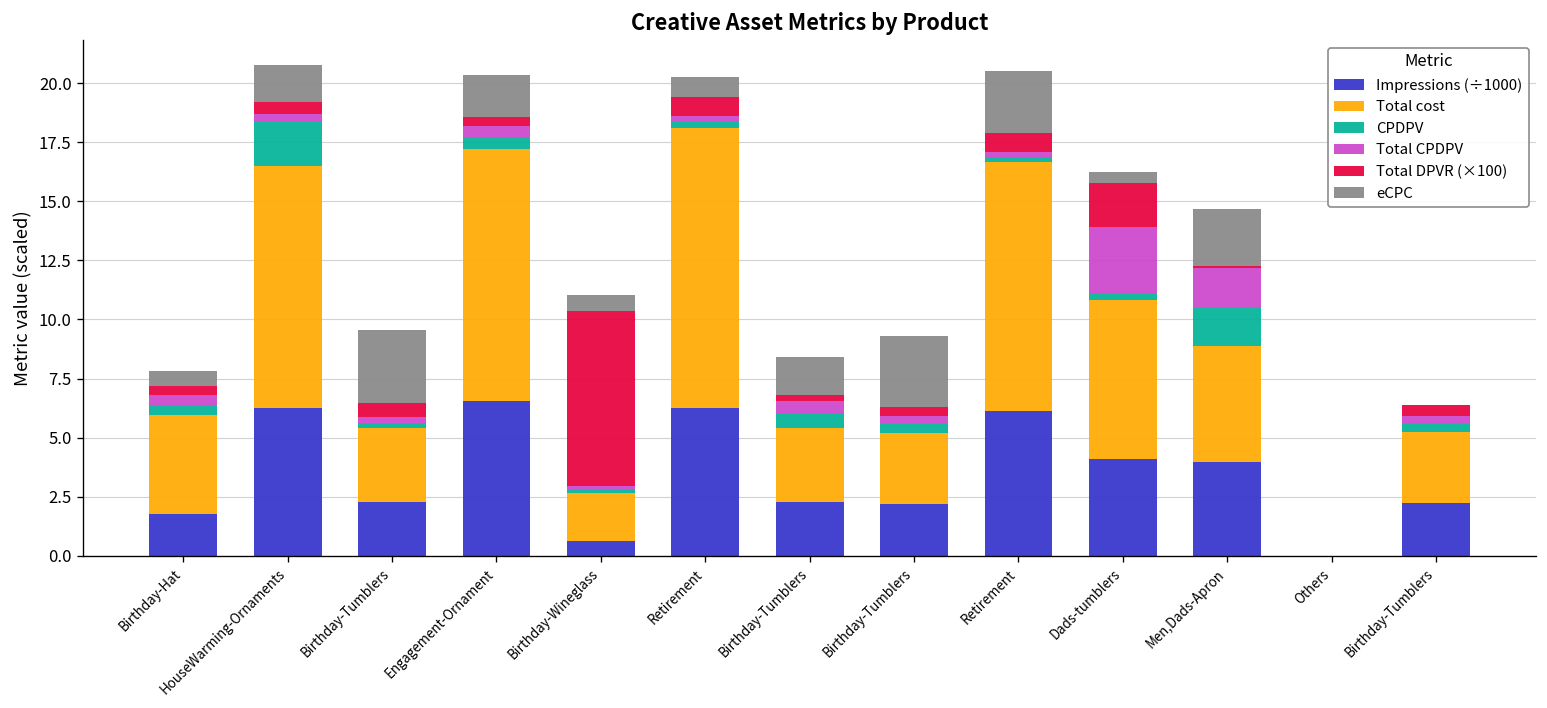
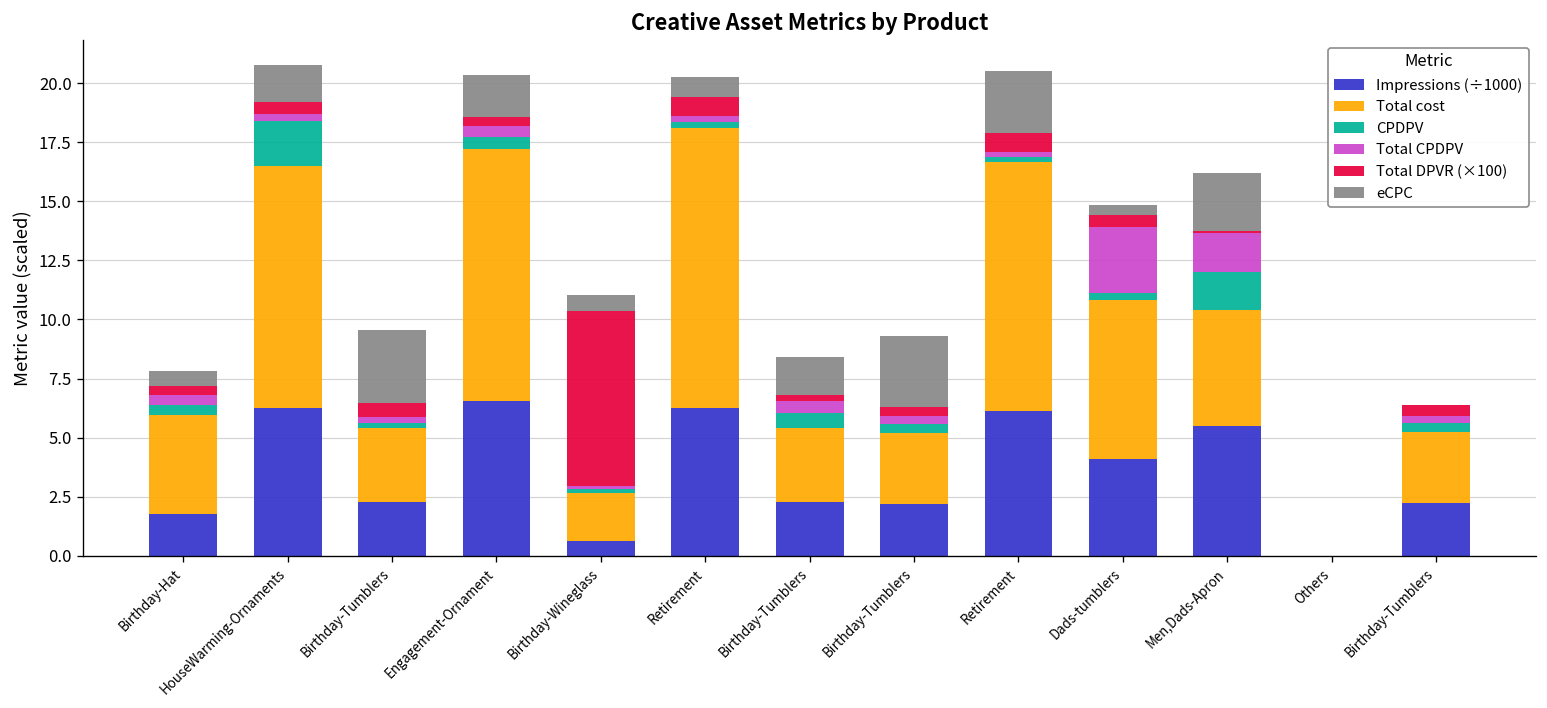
  {
    "Impressions (÷1000)": {
      "Birthday-Hat": 1.8,
      "HouseWarming-Ornaments": 6.3,
      "Engagement-Ornament": 6.5,
      "Birthday-Wineglass": 0.6,
      "Dads-tumblers": 4.1,
-     "Men,Dads-Apron": 4.0,
+     "Men,Dads-Apron": 5.5,
      "Others": 0.0
    },
    "Total cost": {
      "Birthday-Hat": 4.2,
      "HouseWarming-Ornaments": 10.2,
      "Engagement-Ornament": 10.7,
      "Birthday-Wineglass": 2.0,
      "Dads-tumblers": 6.7,
      "Men,Dads-Apron": 4.9,
      "Others": 0.0
    },
    "CPDPV": {
      "Birthday-Hat": 0.4,
      "HouseWarming-Ornaments": 1.9,
      "Engagement-Ornament": 0.5,
      "Birthday-Wineglass": 0.1,
      "Dads-tumblers": 0.3,
      "Men,Dads-Apron": 1.6,
      "Others": 0.0
    },
    "Total CPDPV": {
      "Birthday-Hat": 0.4,
      "HouseWarming-Ornaments": 0.3,
      "Engagement-Ornament": 0.5,
      "Birthday-Wineglass": 0.1,
      "Dads-tumblers": 2.8,
      "Men,Dads-Apron": 1.6,
      "Others": 0.0
    },
    "Total DPVR (×100)": {
      "Birthday-Hat": 0.4,
      "HouseWarming-Ornaments": 0.5,
      "Engagement-Ornament": 0.4,
      "Birthday-Wineglass": 7.4,
-     "Dads-tumblers": 1.9,
+     "Dads-tumblers": 0.5,
      "Others": 0.0
    },
    "eCPC": {
      "Birthday-Hat": 0.6,
      "HouseWarming-Ornaments": 1.6,
      "Engagement-Ornament": 1.8,
      "Birthday-Wineglass": 0.7,
      "Dads-tumblers": 0.5,
      "Men,Dads-Apron": 2.5,
      "Others": 0.0
    }
  }
